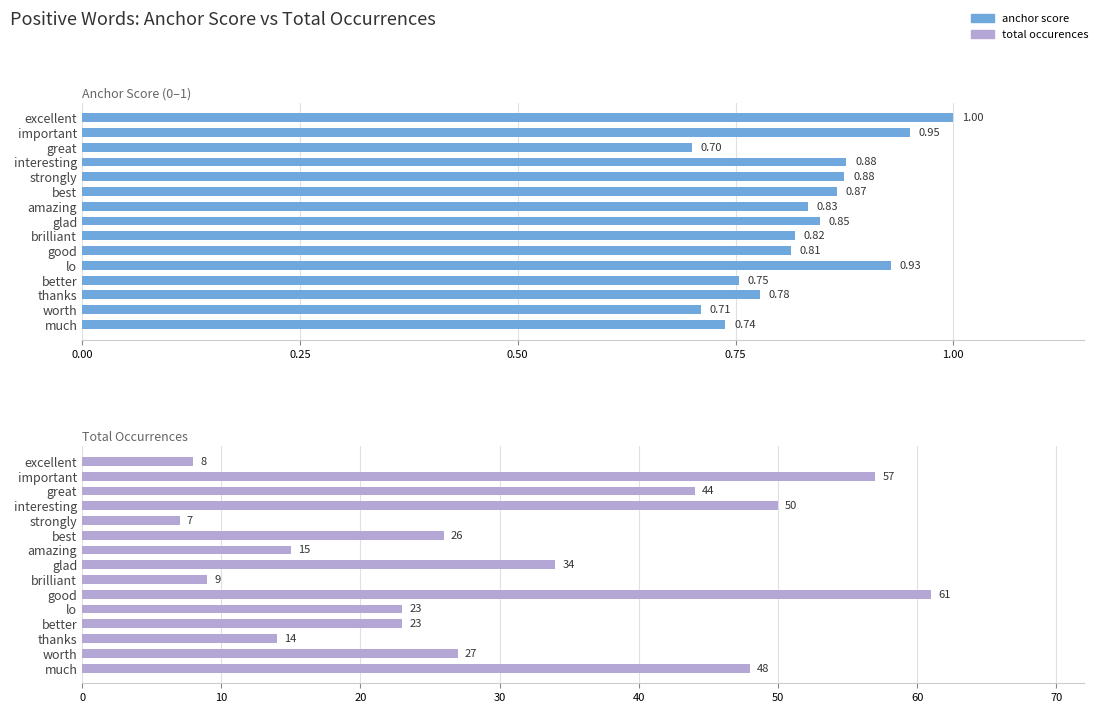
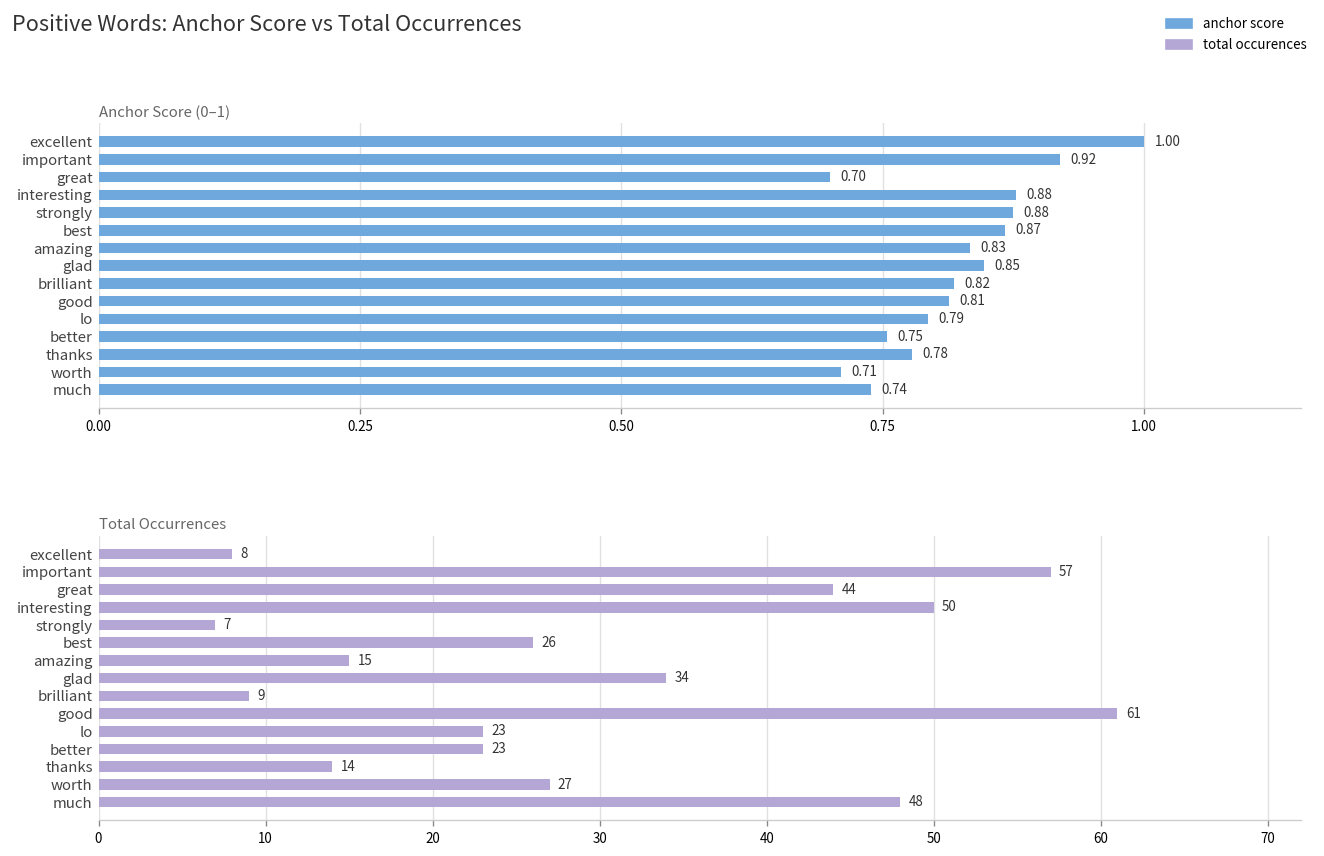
  {
    "Anchor Score (0–1)": {
      "excellent": 1.00,
-     "important": 0.95,
+     "important": 0.92,
      "great": 0.70,
      "interesting": 0.88,
      "strongly": 0.88,
      "best": 0.87,
      "amazing": 0.83,
      "glad": 0.85,
      "brilliant": 0.82,
      "good": 0.81,
-     "lo": 0.93,
+     "lo": 0.79,
      "better": 0.75,
      "thanks": 0.78,
      "worth": 0.71,
      "much": 0.74
    },
    "Total Occurrences": {
      "excellent": 8,
      "important": 57,
      "great": 44,
      "interesting": 50,
      "strongly": 7,
      "best": 26,
      "amazing": 15,
      "glad": 34,
      "brilliant": 9,
      "good": 61,
      "lo": 23,
      "better": 23,
      "thanks": 14,
      "worth": 27,
      "much": 48
    }
  }
